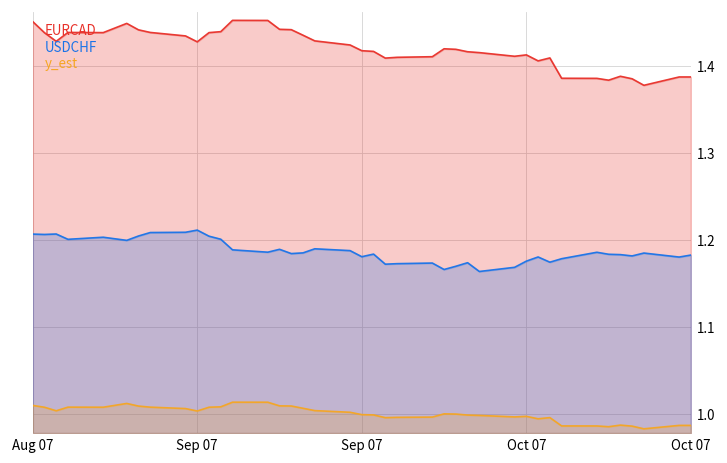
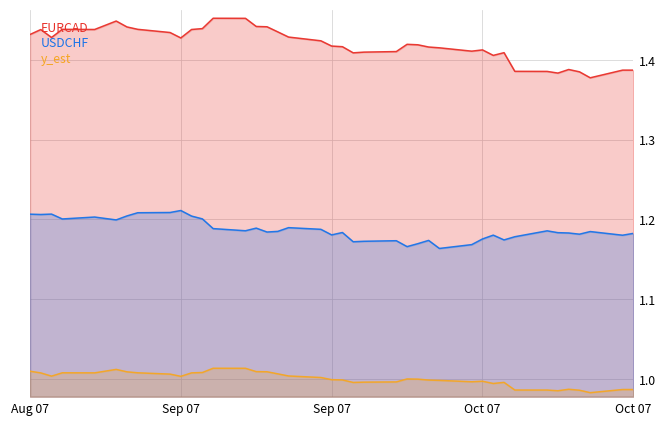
  {
    "EURCAD": {
-     "Aug 07": 1.45
+     "Aug 07": 1.43
    },
    "USDCHF": {
      "Aug 07": 1.21
    },
    "y_est": {
      "Aug 07": 1.01
    }
  }
